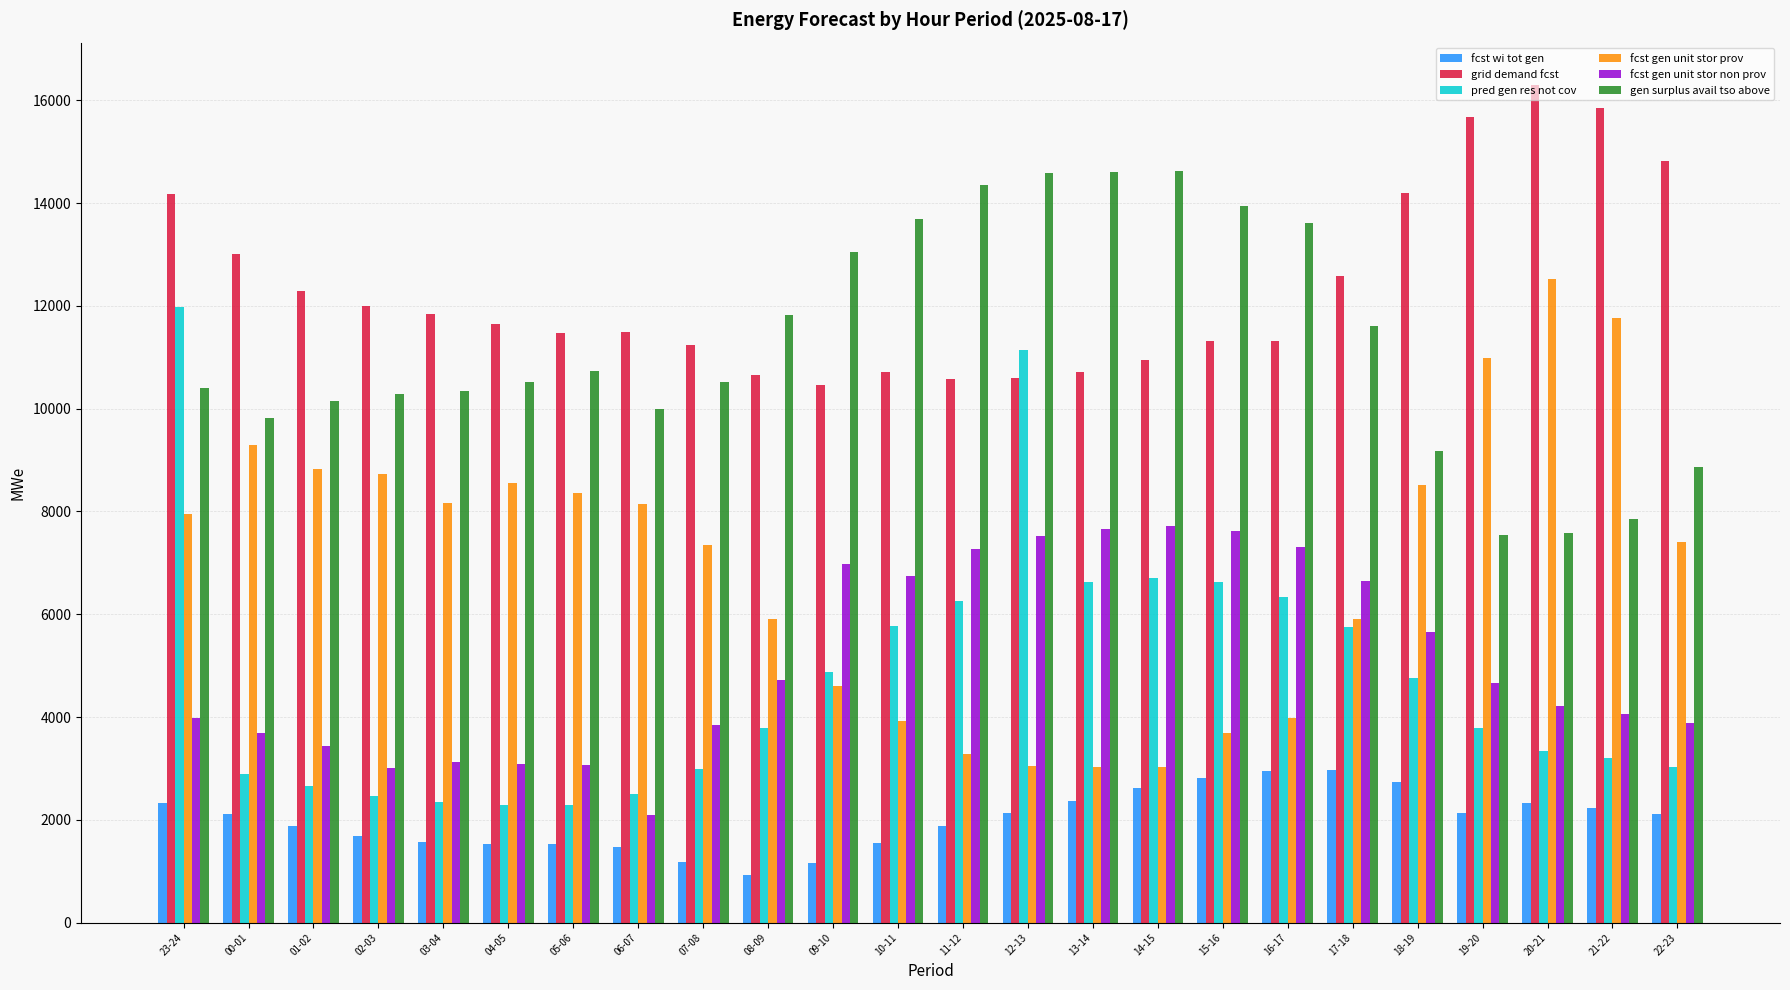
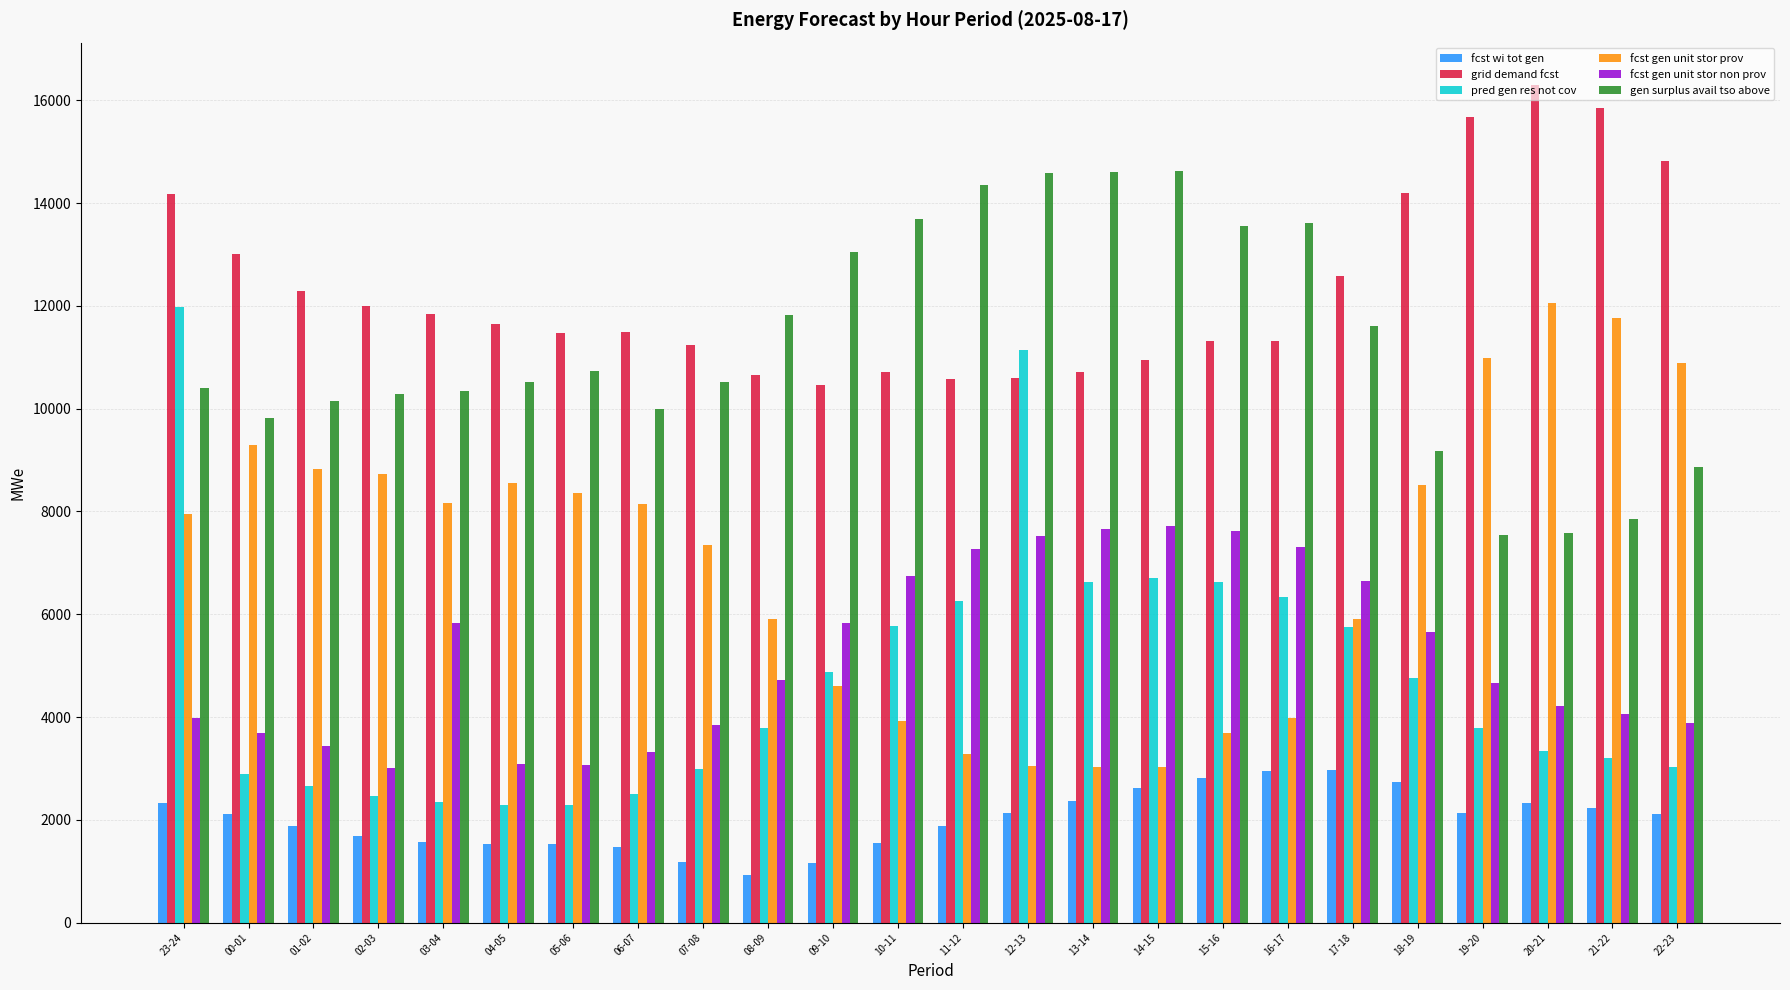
  {
    "fcst wi tot gen": {
      "23-24": 2300,
      "00-01": 2100,
      "01-02": 1900,
      "02-03": 1700,
      "03-04": 1600,
      "04-05": 1500,
      "05-06": 1500,
      "06-07": 1500,
      "07-08": 1200,
      "08-09": 900,
      "09-10": 1200,
      "10-11": 1600,
      "11-12": 1900,
      "12-13": 2100,
      "13-14": 2400,
      "14-15": 2600,
      "15-16": 2800,
      "16-17": 2900,
      "17-18": 3000,
      "18-19": 2700,
      "19-20": 2100,
      "20-21": 2300,
      "21-22": 2200,
      "22-23": 2100
    },
    "grid demand fcst": {
      "23-24": 14200,
      "00-01": 13000,
      "01-02": 12300,
      "02-03": 12000,
      "03-04": 11800,
      "04-05": 11700,
      "05-06": 11500,
      "06-07": 11500,
      "07-08": 11200,
      "08-09": 10700,
      "09-10": 10500,
      "10-11": 10700,
      "11-12": 10600,
      "12-13": 10600,
      "13-14": 10700,
      "14-15": 11000,
      "15-16": 11300,
      "16-17": 11300,
      "17-18": 12600,
      "18-19": 14200,
      "19-20": 15700,
      "21-22": 15800,
      "22-23": 14800
    },
    "pred gen res not cov": {
      "23-24": 12000,
      "00-01": 2900,
      "01-02": 2700,
      "02-03": 2500,
      "03-04": 2300,
      "04-05": 2300,
      "05-06": 2300,
      "06-07": 2500,
      "07-08": 3000,
      "08-09": 3800,
      "09-10": 4900,
      "10-11": 5800,
      "11-12": 6300,
      "12-13": 11100,
      "13-14": 6600,
      "14-15": 6700,
      "15-16": 6600,
      "16-17": 6300,
      "17-18": 5800,
      "18-19": 4800,
      "19-20": 3800,
      "20-21": 3300,
      "21-22": 3200,
      "22-23": 3000
    },
    "fcst gen unit stor prov": {
      "23-24": 8000,
      "00-01": 9300,
      "01-02": 8800,
      "02-03": 8700,
      "03-04": 8200,
      "04-05": 8500,
      "05-06": 8400,
      "06-07": 8200,
      "07-08": 7400,
      "08-09": 5900,
      "09-10": 4600,
      "10-11": 3900,
      "11-12": 3300,
      "12-13": 3000,
      "13-14": 3000,
      "14-15": 3000,
      "15-16": 3700,
      "16-17": 4000,
      "17-18": 5900,
      "18-19": 8500,
      "19-20": 11000,
-     "20-21": 12500,
+     "20-21": 12100,
      "21-22": 11800,
-     "22-23": 7400
+     "22-23": 10900
    },
    "fcst gen unit stor non prov": {
      "23-24": 4000,
      "00-01": 3700,
      "01-02": 3400,
      "02-03": 3000,
-     "03-04": 3100,
+     "03-04": 5800,
      "04-05": 3100,
      "05-06": 3100,
-     "06-07": 2100,
+     "06-07": 3300,
      "07-08": 3800,
      "08-09": 4700,
-     "09-10": 7000,
+     "09-10": 5800,
      "10-11": 6700,
      "11-12": 7300,
      "12-13": 7500,
      "13-14": 7700,
      "14-15": 7700,
      "15-16": 7600,
      "16-17": 7300,
      "17-18": 6700,
      "18-19": 5600,
      "19-20": 4700,
      "20-21": 4200,
      "21-22": 4100,
      "22-23": 3900
    },
    "gen surplus avail tso above": {
      "23-24": 10400,
      "00-01": 9800,
      "01-02": 10200,
      "02-03": 10300,
      "03-04": 10400,
      "04-05": 10500,
      "05-06": 10700,
      "06-07": 10000,
      "07-08": 10500,
      "08-09": 11800,
      "09-10": 13100,
      "10-11": 13700,
      "11-12": 14400,
      "12-13": 14600,
      "13-14": 14600,
      "14-15": 14600,
-     "15-16": 13900,
+     "15-16": 13500,
      "16-17": 13600,
      "17-18": 11600,
      "18-19": 9200,
      "19-20": 7500,
      "20-21": 7600,
      "21-22": 7900,
      "22-23": 8900
    }
  }
